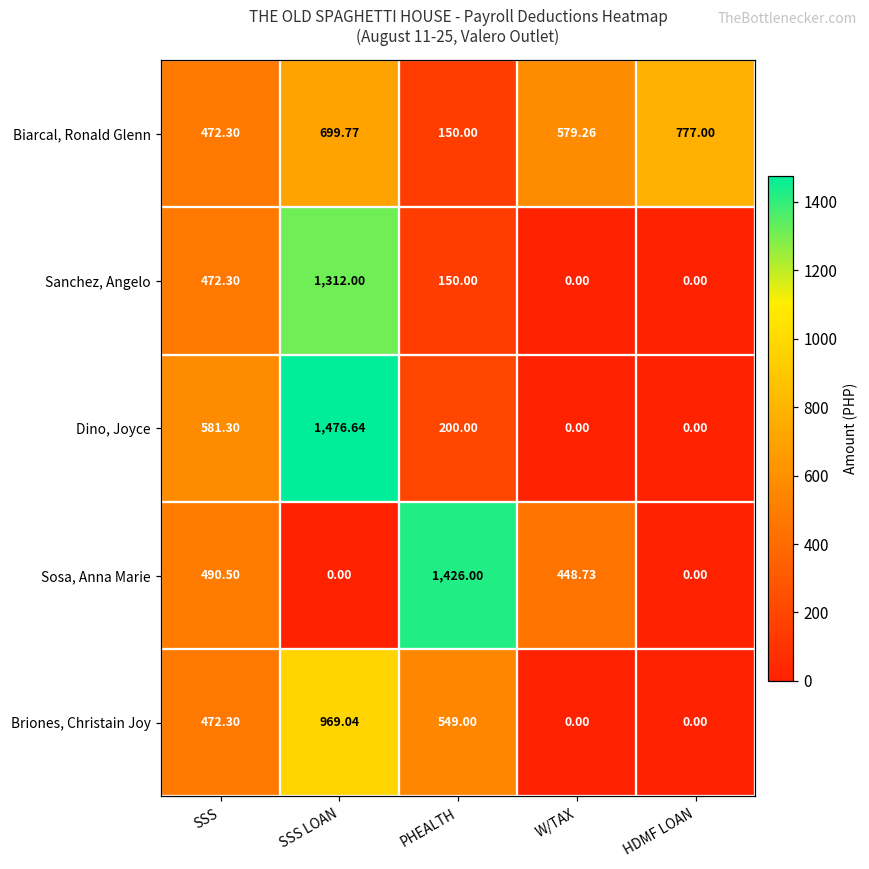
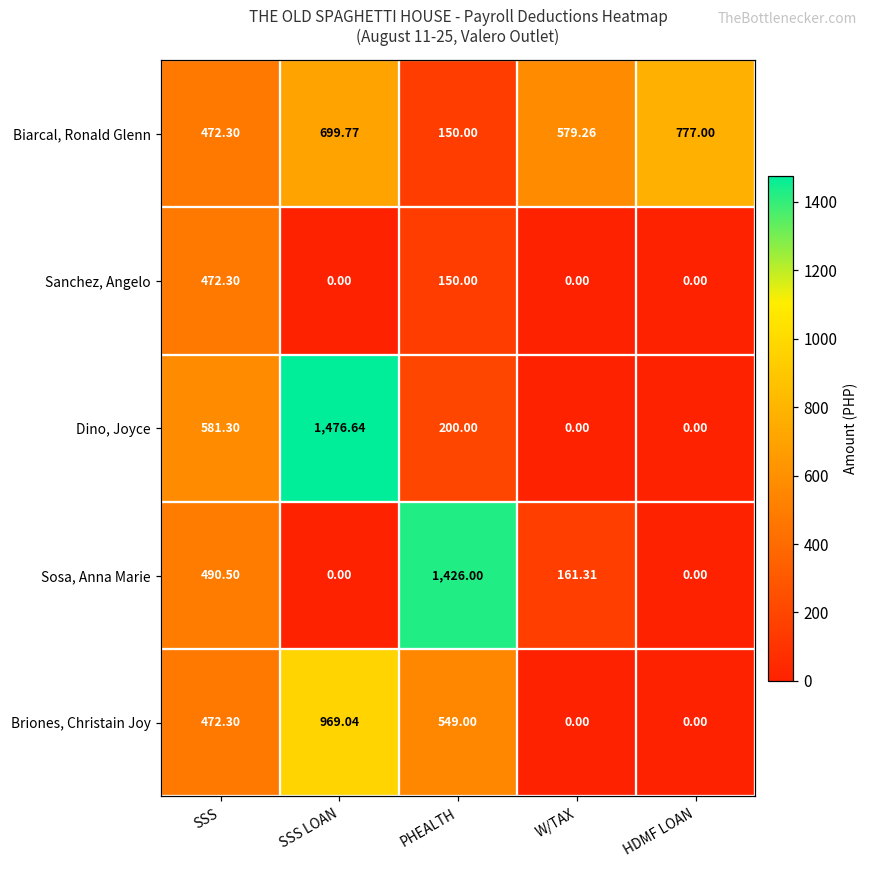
  {
    "Biarcal, Ronald Glenn": {
      "SSS": "472.30",
      "SSS LOAN": "699.77",
      "PHEALTH": "150.00",
      "W/TAX": "579.26",
      "HDMF LOAN": "777.00"
    },
    "Sanchez, Angelo": {
      "SSS": "472.30",
-     "SSS LOAN": "1,312.00",
+     "SSS LOAN": "0.00",
      "PHEALTH": "150.00",
      "W/TAX": "0.00",
      "HDMF LOAN": "0.00"
    },
    "Dino, Joyce": {
      "SSS": "581.30",
      "SSS LOAN": "1,476.64",
      "PHEALTH": "200.00",
      "W/TAX": "0.00",
      "HDMF LOAN": "0.00"
    },
    "Sosa, Anna Marie": {
      "SSS": "490.50",
      "SSS LOAN": "0.00",
      "PHEALTH": "1,426.00",
-     "W/TAX": "448.73",
+     "W/TAX": "161.31",
      "HDMF LOAN": "0.00"
    },
    "Briones, Christain Joy": {
      "SSS": "472.30",
      "SSS LOAN": "969.04",
      "PHEALTH": "549.00",
      "W/TAX": "0.00",
      "HDMF LOAN": "0.00"
    }
  }
